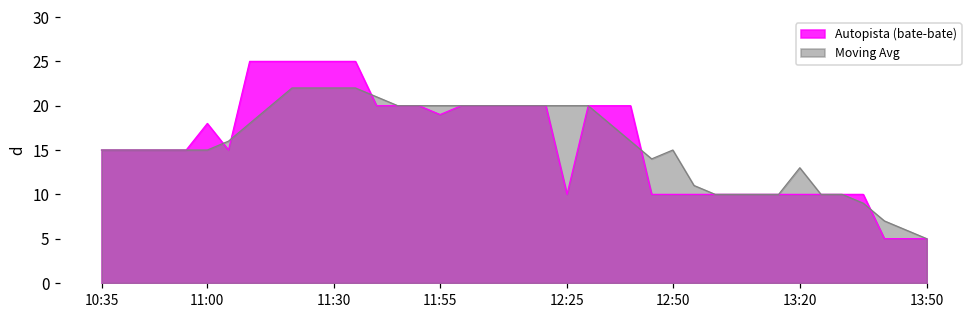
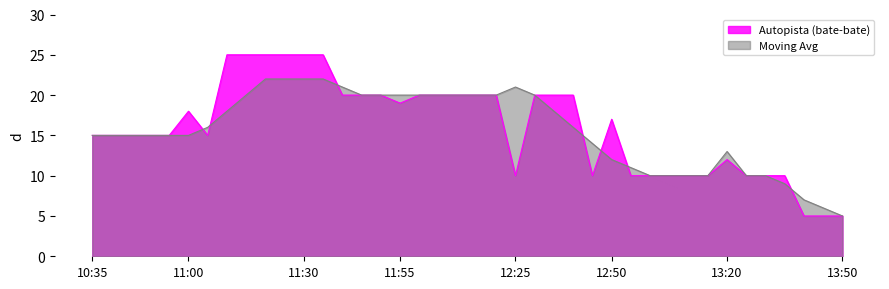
  {
    "Autopista (bate-bate)": {
      "11:00": 18,
      "11:30": 25,
      "11:55": 19,
      "12:25": 10,
-     "12:50": 10,
-     "13:20": 10
+     "12:50": 17,
+     "13:20": 12
    },
    "Moving Avg": {
      "11:00": 15,
      "11:30": 22,
      "11:55": 20,
-     "12:25": 20,
-     "12:50": 15,
+     "12:25": 21,
+     "12:50": 12,
      "13:20": 13
    }
  }
